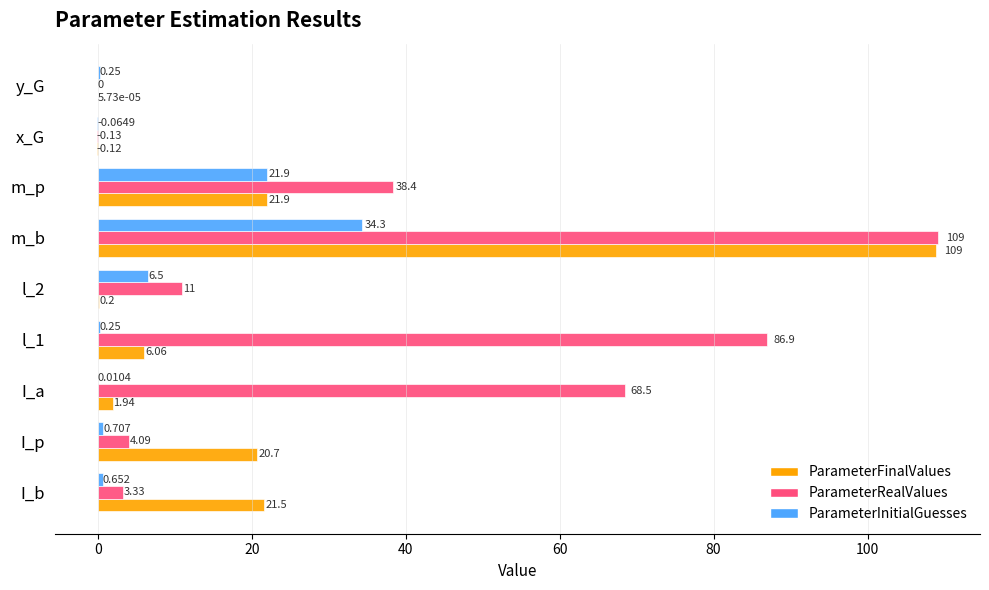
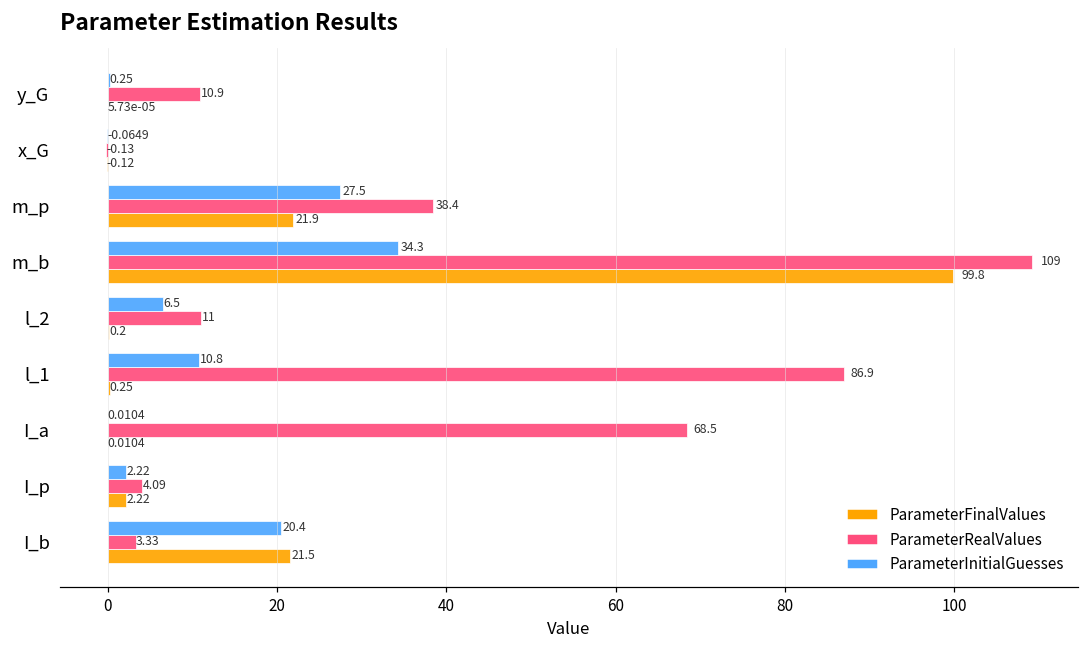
  {
    "ParameterFinalValues": {
      "y_G": "5.73e-05",
      "x_G": "-0.12",
      "m_p": "21.9",
-     "m_b": "109",
+     "m_b": "99.8",
      "l_2": "0.2",
-     "l_1": "6.06",
-     "I_a": "1.94",
-     "I_p": "20.7",
+     "l_1": "0.25",
+     "I_a": "0.0104",
+     "I_p": "2.22",
      "I_b": "21.5"
    },
    "ParameterRealValues": {
-     "y_G": "0",
+     "y_G": "10.9",
      "x_G": "-0.13",
      "m_p": "38.4",
      "m_b": "109",
      "l_2": "11",
      "l_1": "86.9",
      "I_a": "68.5",
      "I_p": "4.09",
      "I_b": "3.33"
    },
    "ParameterInitialGuesses": {
      "y_G": "0.25",
      "x_G": "-0.0649",
-     "m_p": "21.9",
+     "m_p": "27.5",
      "m_b": "34.3",
      "l_2": "6.5",
-     "l_1": "0.25",
+     "l_1": "10.8",
      "I_a": "0.0104",
-     "I_p": "0.707",
-     "I_b": "0.652"
+     "I_p": "2.22",
+     "I_b": "20.4"
    }
  }
